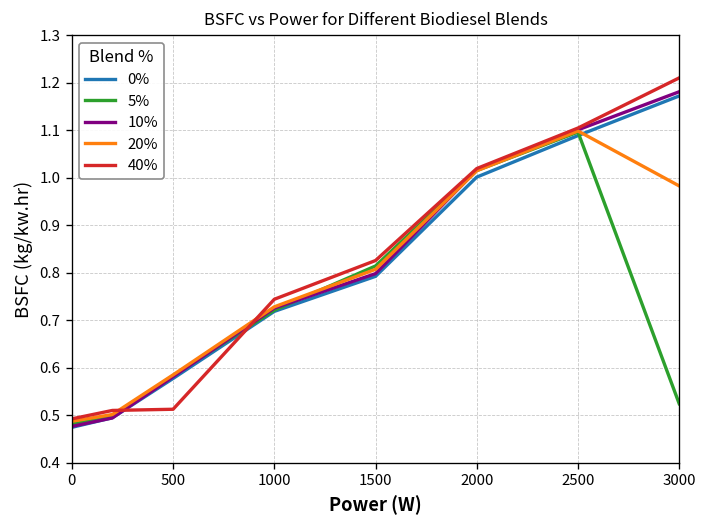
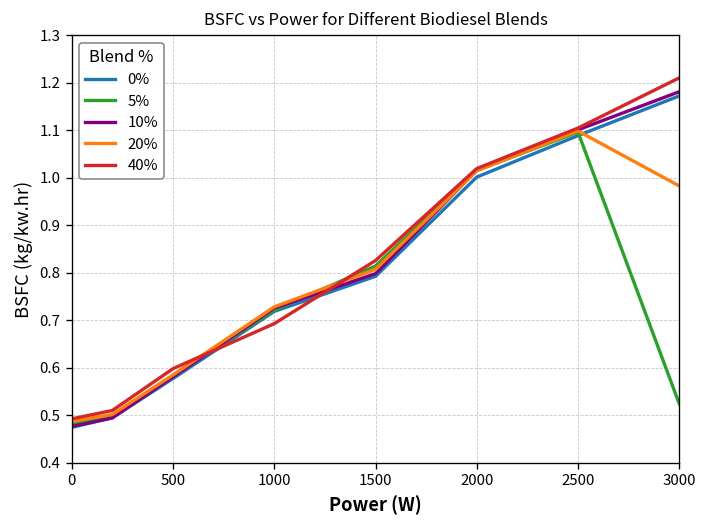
  {
    "0%": {
      "2000": 1.00,
      "2500": 1.09,
      "3000": 1.17
    },
    "5%": {
      "1500": 0.81,
      "3000": 0.52
    },
    "10%": {
      "3000": 1.18
    },
    "20%": {
      "1500": 0.81,
      "3000": 0.98
    },
    "40%": {
-     "500": 0.51,
-     "1000": 0.74,
+     "500": 0.60,
+     "1000": 0.69,
      "1500": 0.83,
      "3000": 1.21
    }
  }
